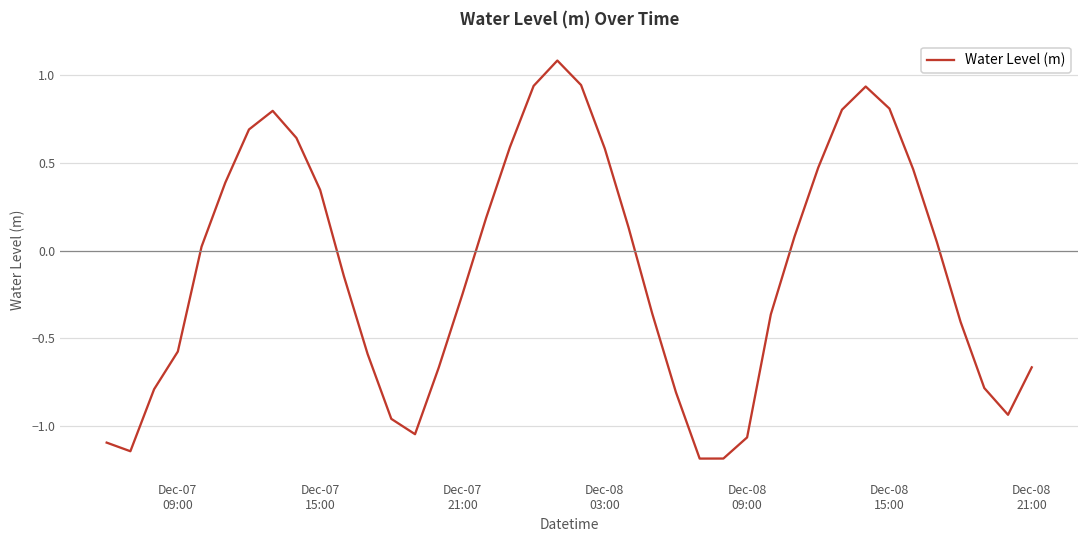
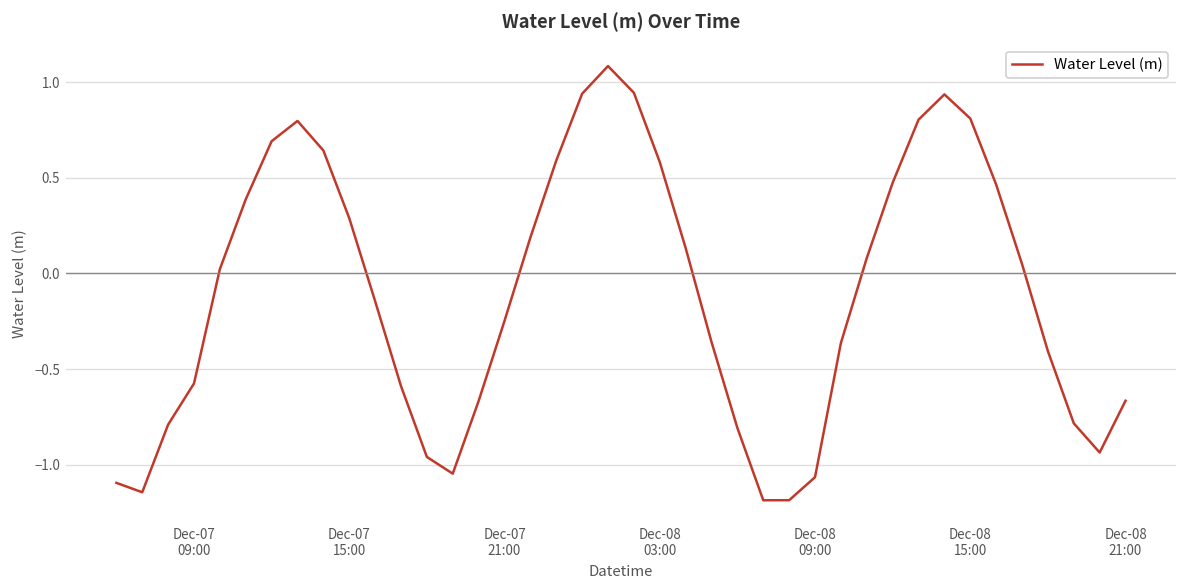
  {
    "Dec-07 09:00": -0.58,
-   "Dec-07 15:00": 0.35,
+   "Dec-07 15:00": 0.29,
    "Dec-07 21:00": -0.25,
    "Dec-08 03:00": 0.58,
    "Dec-08 09:00": -1.07,
    "Dec-08 15:00": 0.81,
    "Dec-08 21:00": -0.67
  }
